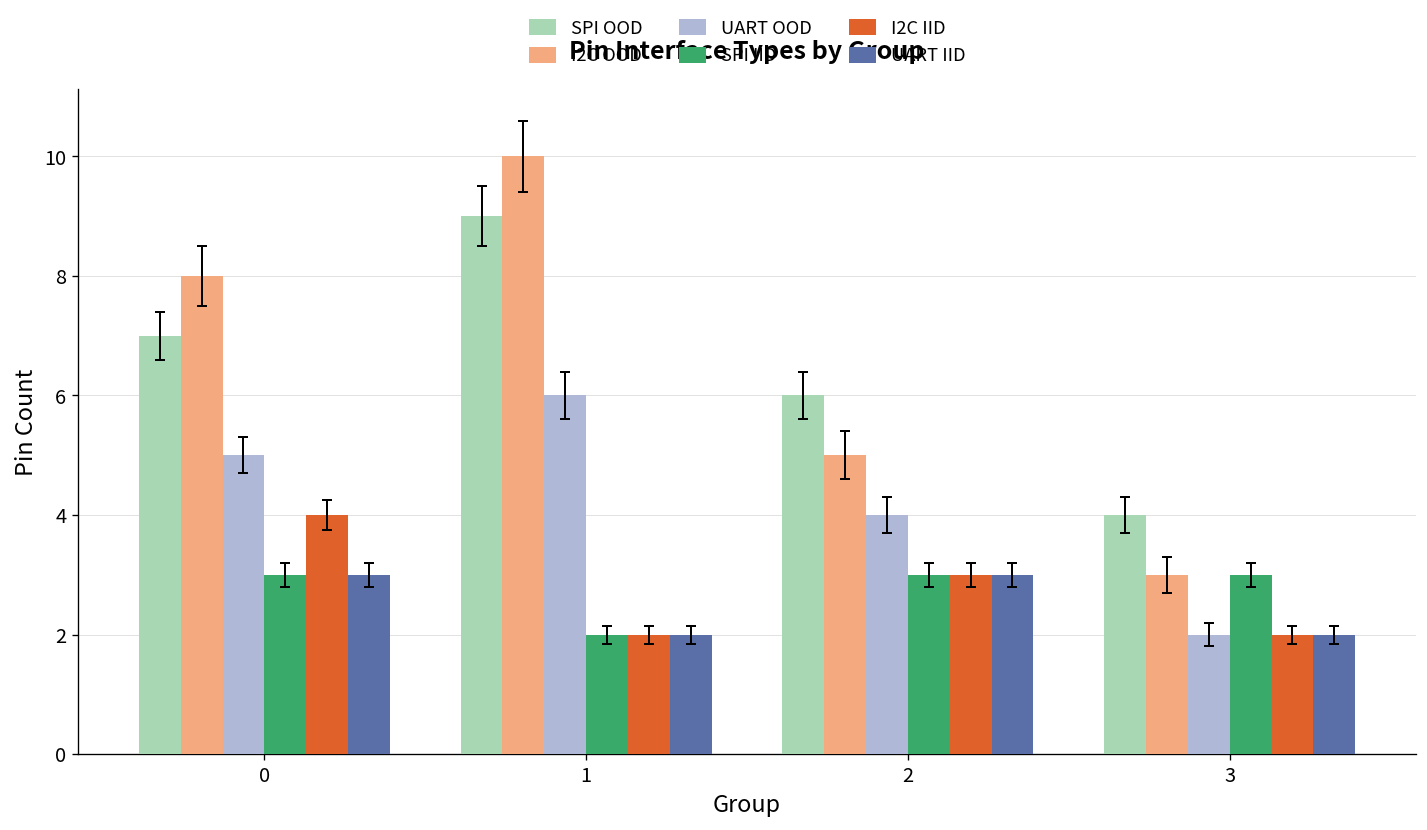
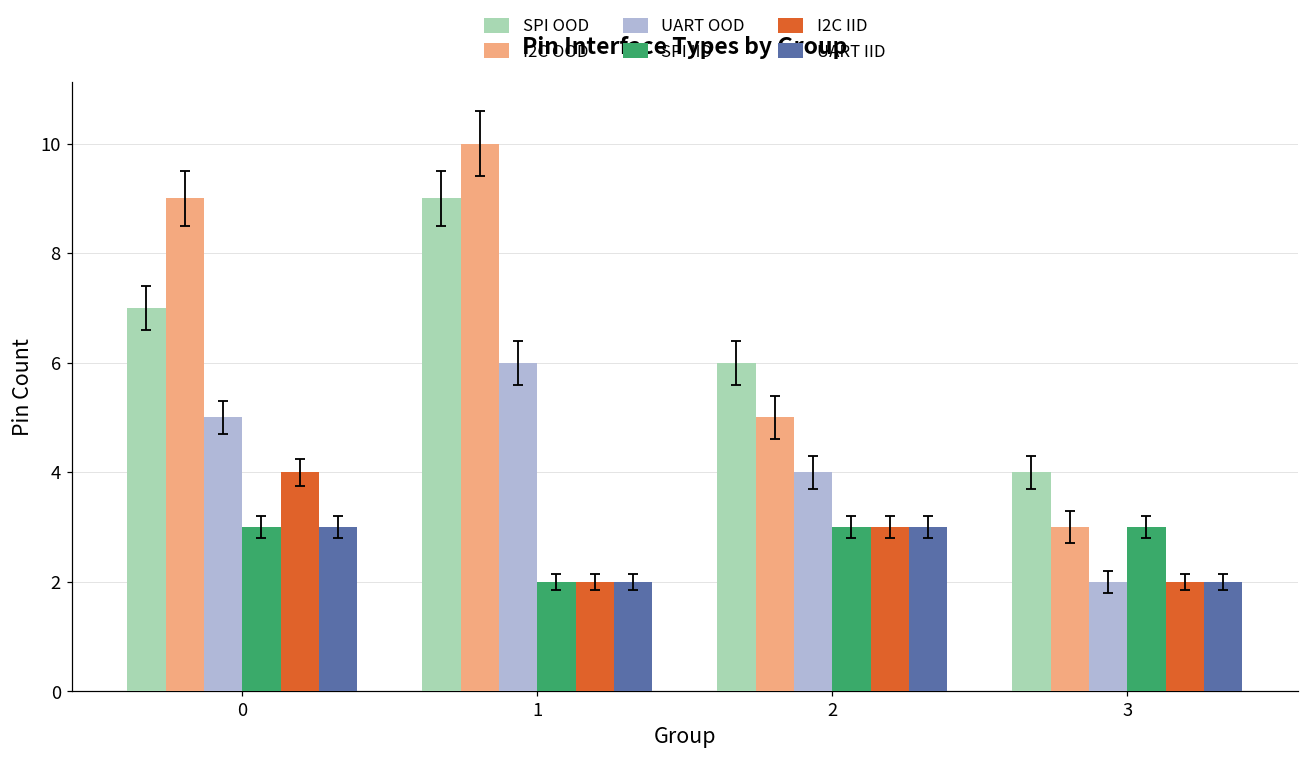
  {
    "I2C OOD": {
-     "0": 8,
+     "0": 9,
      "1": 10,
      "2": 5,
      "3": 3
    },
    "SPI IID": {
      "0": 3,
      "1": 2,
      "2": 3,
      "3": 3
    },
    "I2C IID": {
      "0": 4,
      "1": 2,
      "2": 3,
      "3": 2
    },
    "UART IID": {
      "0": 3,
      "1": 2,
      "2": 3,
      "3": 2
    }
  }
